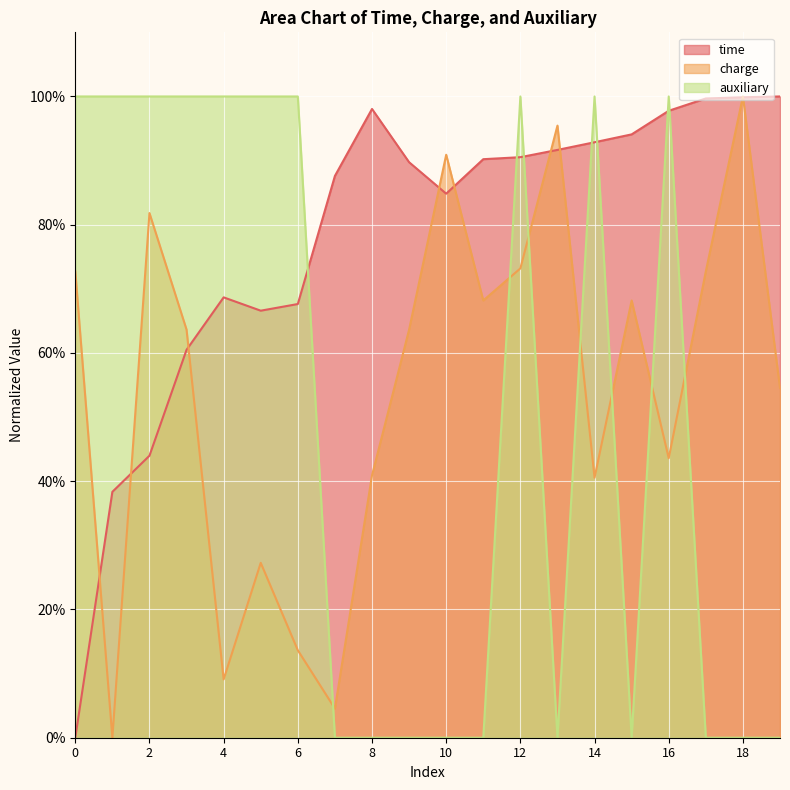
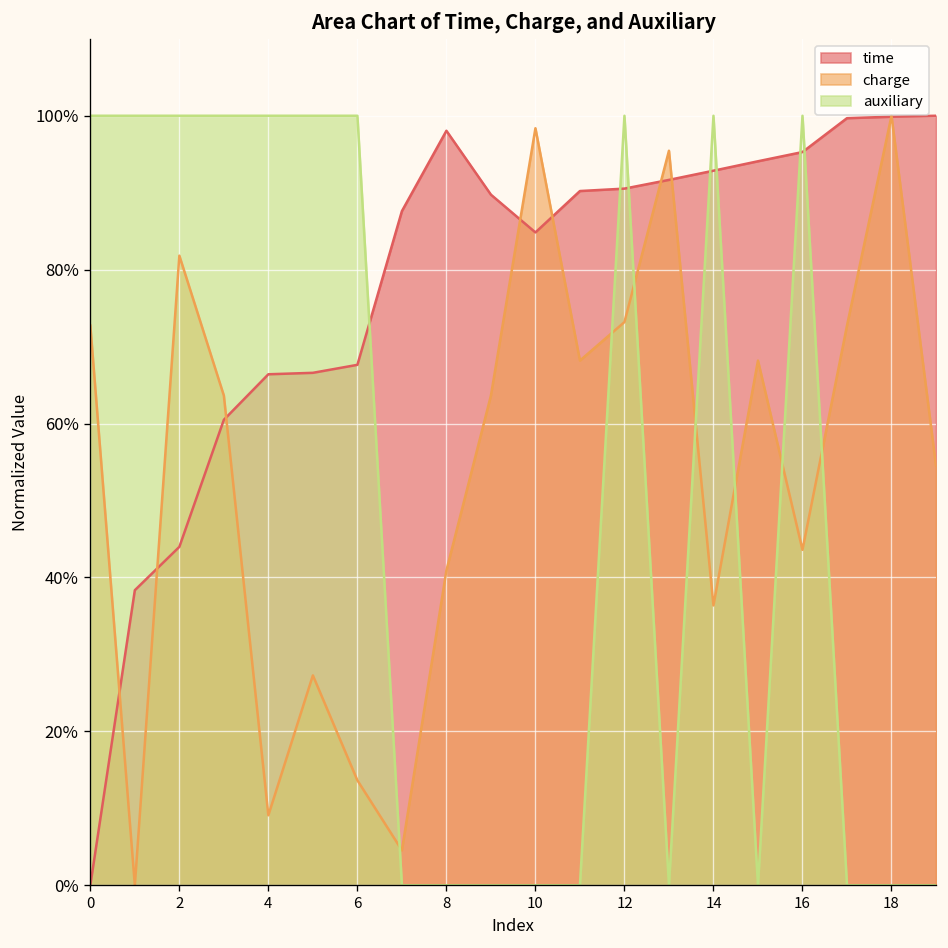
  {
    "time": {
      "0": "0%",
      "2": "44%",
-     "4": "69%",
+     "4": "66%",
      "6": "68%",
      "8": "98%",
      "10": "85%",
      "12": "91%",
      "14": "93%",
-     "16": "98%"
+     "16": "95%"
    },
    "charge": {
      "0": "73%",
      "2": "82%",
      "4": "9%",
      "6": "14%",
      "8": "41%",
-     "10": "91%",
+     "10": "98%",
      "12": "73%",
-     "14": "41%",
+     "14": "36%",
      "16": "44%"
    },
    "auxiliary": {
      "0": "100%",
      "2": "100%",
      "4": "100%",
      "6": "100%",
      "8": "0%",
      "10": "0%",
      "12": "100%",
      "14": "100%",
      "16": "100%",
      "18": "0%"
    }
  }
